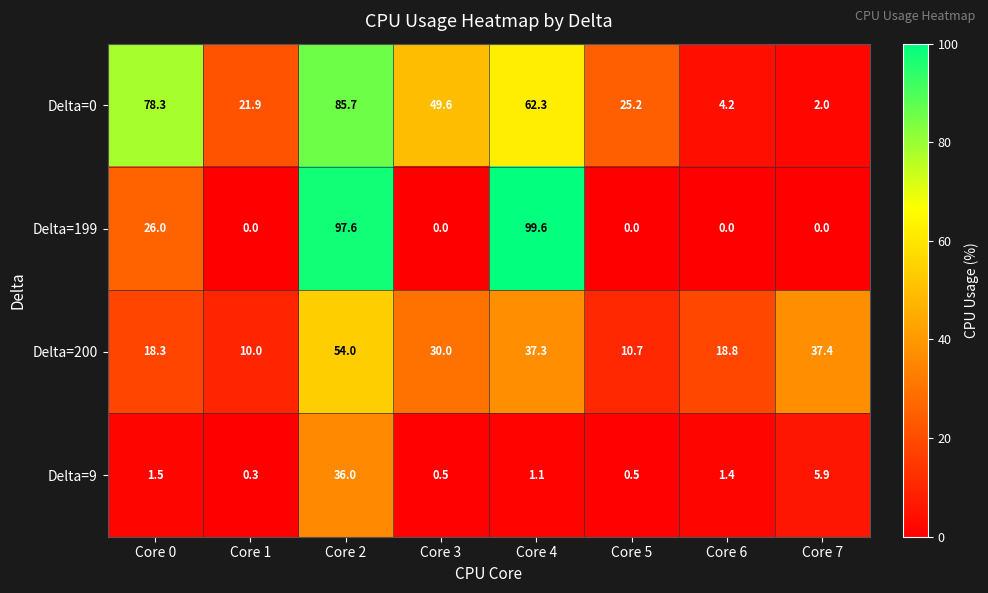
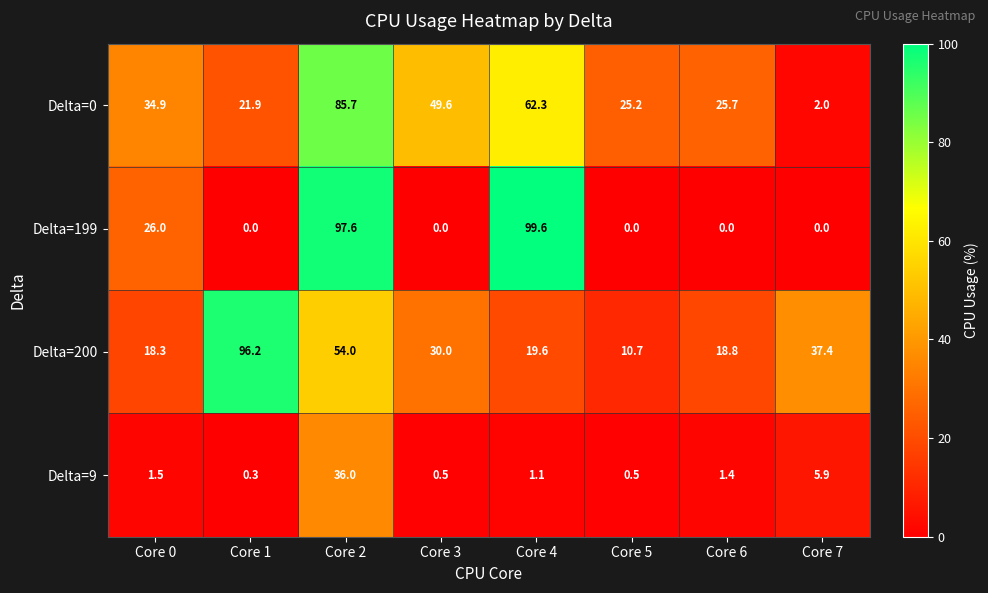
  {
    "Delta=0": {
-     "Core 0": 78.3,
+     "Core 0": 34.9,
      "Core 1": 21.9,
      "Core 2": 85.7,
      "Core 3": 49.6,
      "Core 4": 62.3,
      "Core 5": 25.2,
-     "Core 6": 4.2,
+     "Core 6": 25.7,
      "Core 7": 2.0
    },
    "Delta=199": {
      "Core 0": 26.0,
      "Core 1": 0.0,
      "Core 2": 97.6,
      "Core 3": 0.0,
      "Core 4": 99.6,
      "Core 5": 0.0,
      "Core 6": 0.0,
      "Core 7": 0.0
    },
    "Delta=200": {
      "Core 0": 18.3,
-     "Core 1": 10.0,
+     "Core 1": 96.2,
      "Core 2": 54.0,
      "Core 3": 30.0,
-     "Core 4": 37.3,
+     "Core 4": 19.6,
      "Core 5": 10.7,
      "Core 6": 18.8,
      "Core 7": 37.4
    },
    "Delta=9": {
      "Core 0": 1.5,
      "Core 1": 0.3,
      "Core 2": 36.0,
      "Core 3": 0.5,
      "Core 4": 1.1,
      "Core 5": 0.5,
      "Core 6": 1.4,
      "Core 7": 5.9
    }
  }
